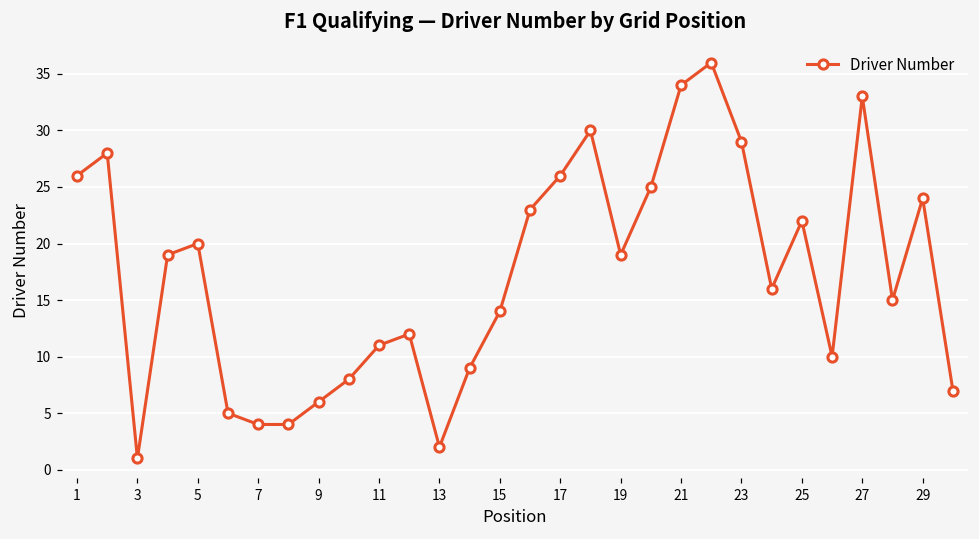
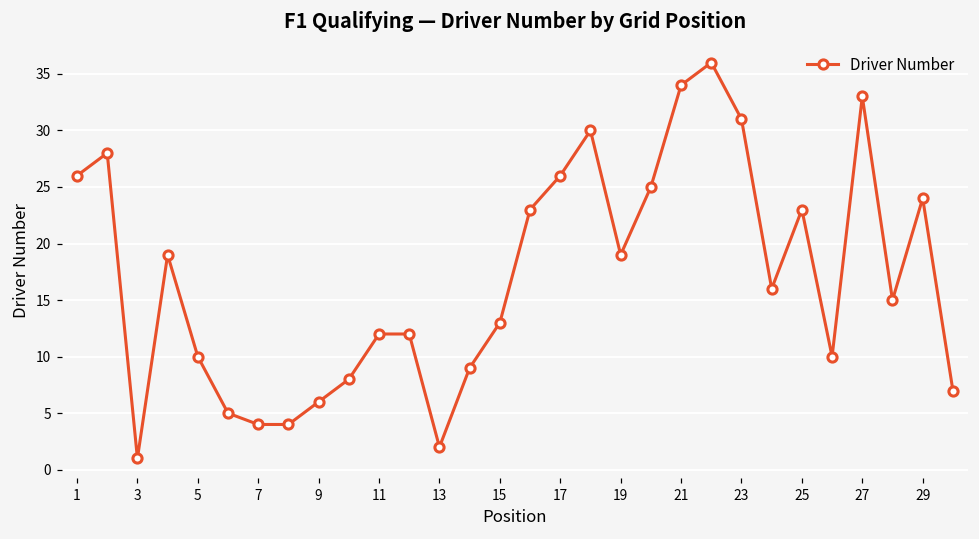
  {
    "1": 26,
    "3": 1,
-   "5": 20,
+   "5": 10,
    "7": 4,
    "9": 6,
-   "11": 11,
+   "11": 12,
    "13": 2,
-   "15": 14,
+   "15": 13,
    "17": 26,
    "19": 19,
    "21": 34,
-   "23": 29,
-   "25": 22,
+   "23": 31,
+   "25": 23,
    "27": 33,
    "29": 24
  }
